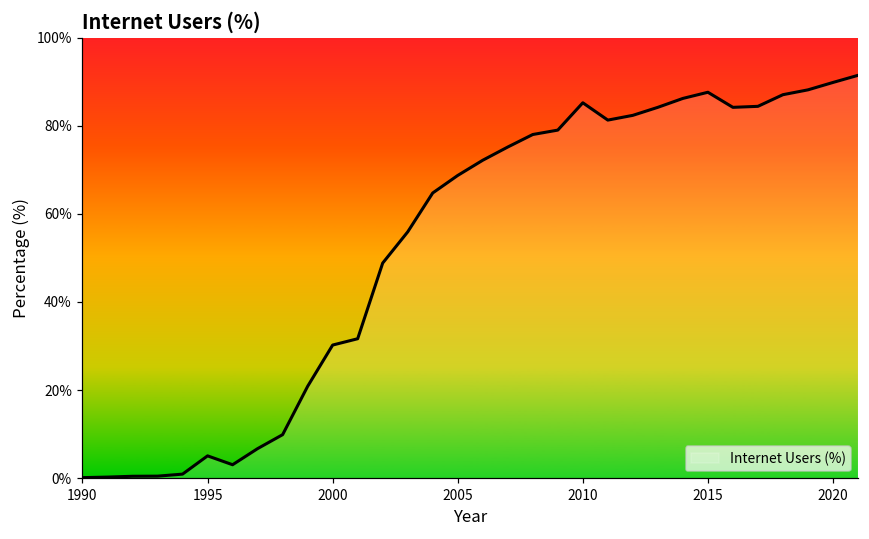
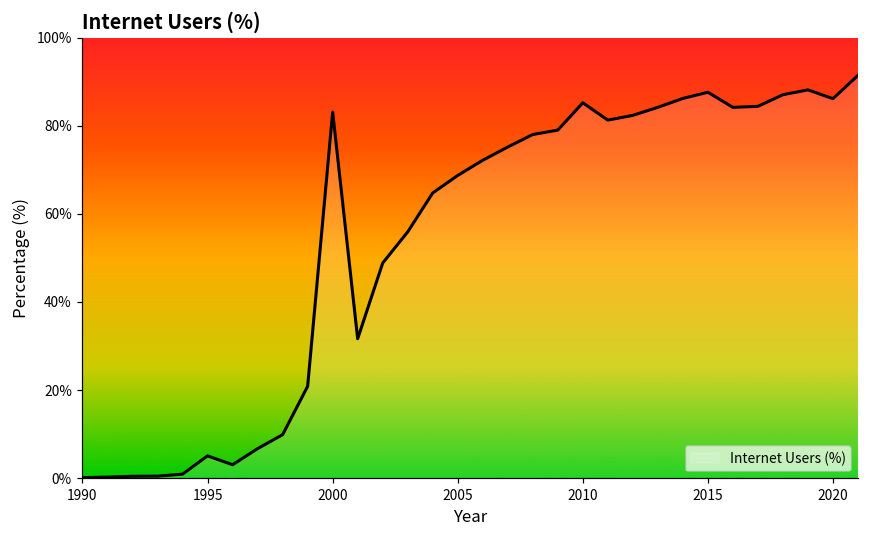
  {
    "1990": "0%",
    "1995": "5%",
-   "2000": "30%",
+   "2000": "83%",
    "2005": "69%",
    "2010": "85%",
    "2015": "88%",
-   "2020": "90%"
+   "2020": "86%"
  }
